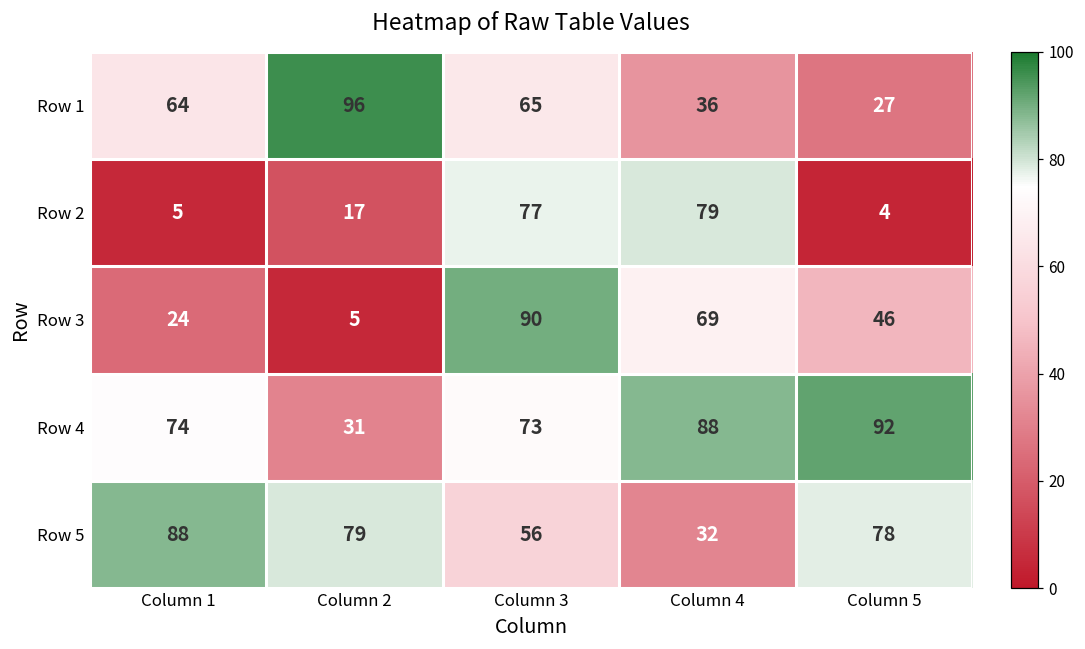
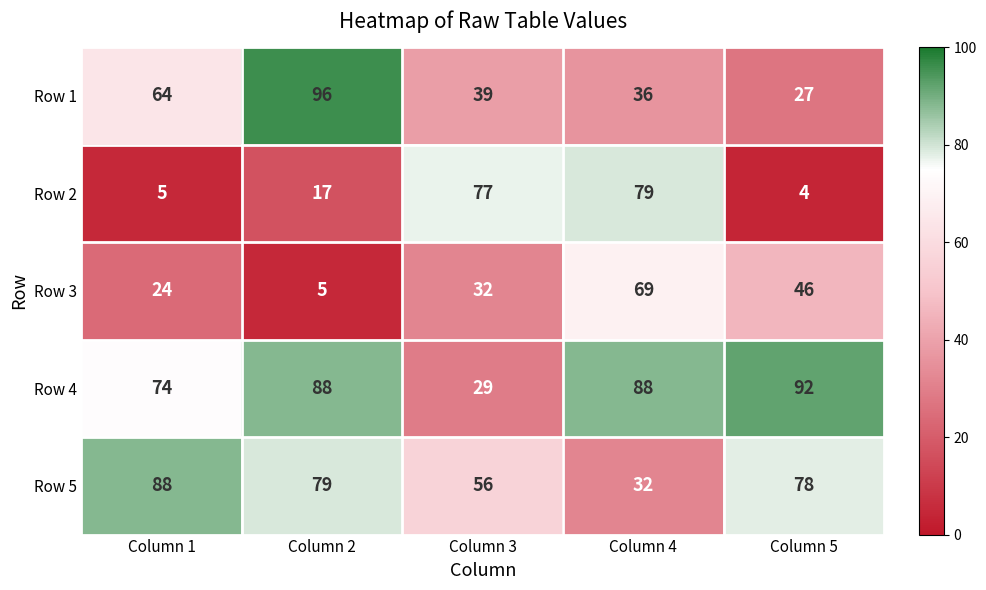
  {
    "Row 1": {
      "Column 1": 64,
      "Column 2": 96,
-     "Column 3": 65,
+     "Column 3": 39,
      "Column 4": 36,
      "Column 5": 27
    },
    "Row 2": {
      "Column 1": 5,
      "Column 2": 17,
      "Column 3": 77,
      "Column 4": 79,
      "Column 5": 4
    },
    "Row 3": {
      "Column 1": 24,
      "Column 2": 5,
-     "Column 3": 90,
+     "Column 3": 32,
      "Column 4": 69,
      "Column 5": 46
    },
    "Row 4": {
      "Column 1": 74,
-     "Column 2": 31,
-     "Column 3": 73,
+     "Column 2": 88,
+     "Column 3": 29,
      "Column 4": 88,
      "Column 5": 92
    },
    "Row 5": {
      "Column 1": 88,
      "Column 2": 79,
      "Column 3": 56,
      "Column 4": 32,
      "Column 5": 78
    }
  }
